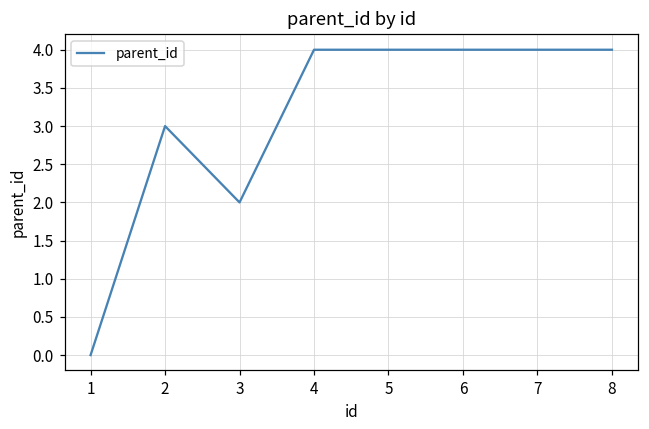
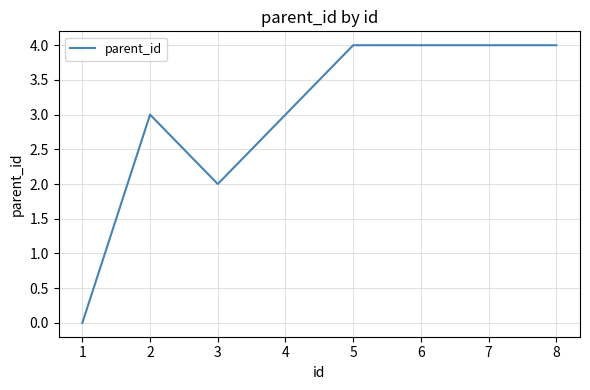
  {
    "1": 0,
    "2": 3,
    "3": 2,
-   "4": 4,
+   "4": 3,
    "5": 4,
    "6": 4,
    "7": 4,
    "8": 4
  }
